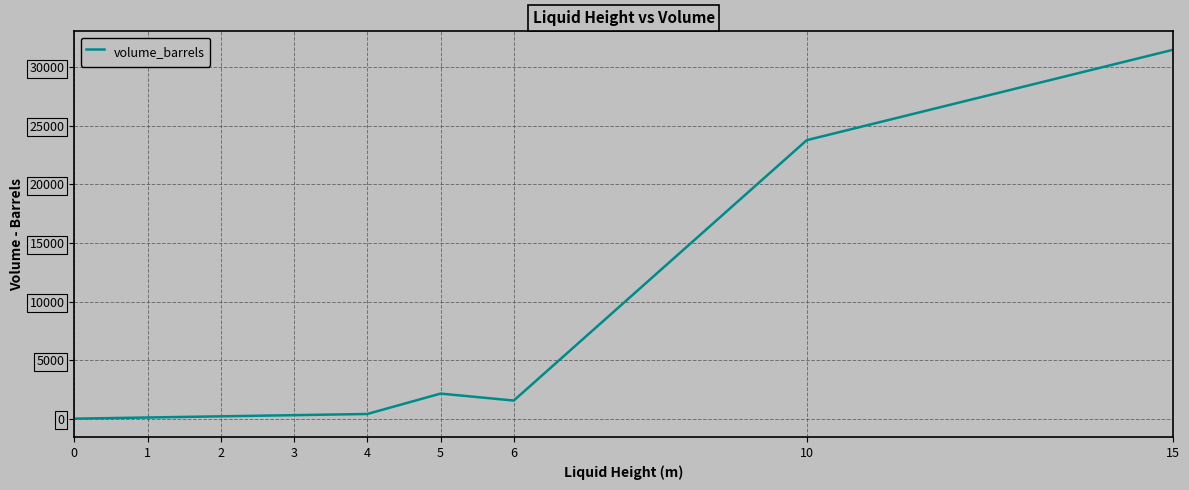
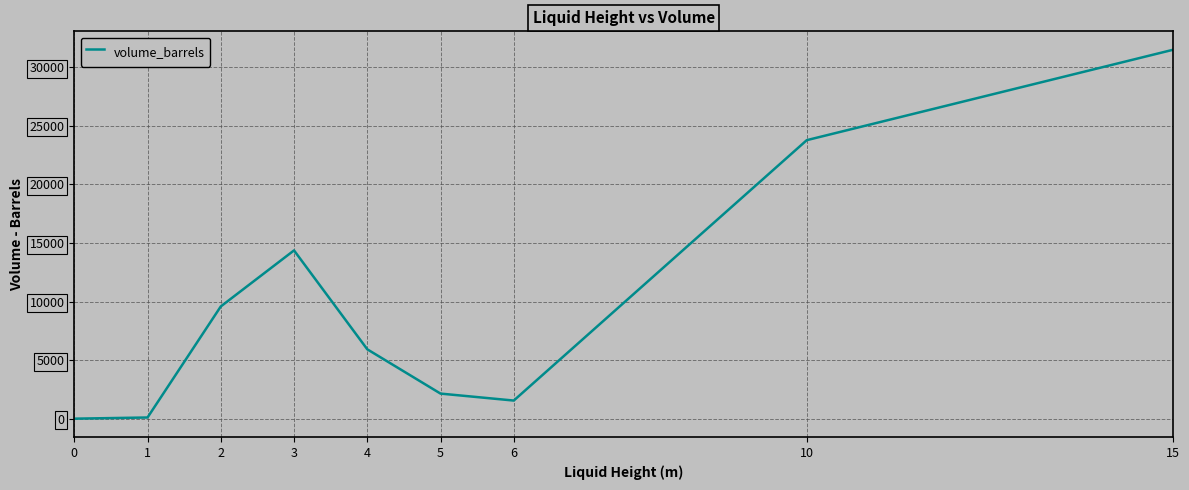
  {
    "0": 0,
    "1": 100,
-   "2": 200,
-   "3": 300,
-   "4": 400,
+   "2": 9600,
+   "3": 14400,
+   "4": 5900,
    "5": 2100,
    "6": 1500,
    "10": 23800,
    "15": 31500
  }
